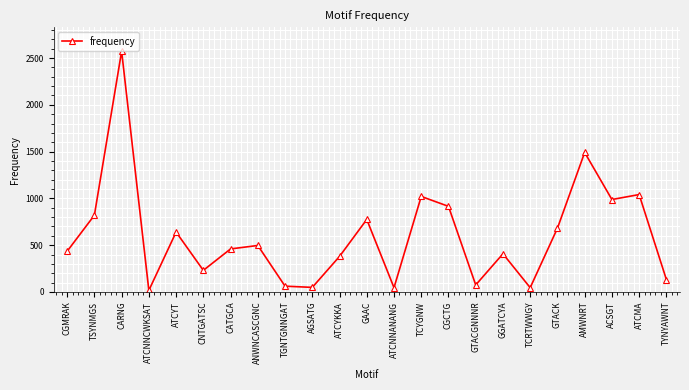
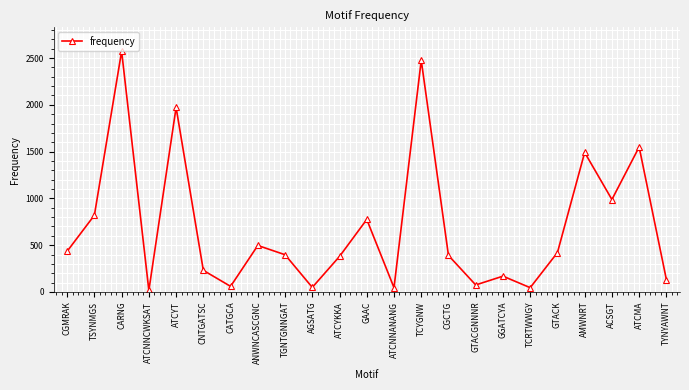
  {
    "CGMRAK": 400,
    "TSYNMGS": 800,
    "CARNG": 2600,
    "ATCNNCWKSAT": 0,
-   "ATCYT": 600,
+   "ATCYT": 2000,
    "CNTGATSC": 200,
-   "CATGCA": 500,
+   "CATGCA": 100,
    "ANWNCASCGNC": 500,
-   "TGNTGNNGAT": 100,
+   "TGNTGNNGAT": 400,
    "AGSATG": 0,
    "ATCYKKA": 400,
    "GAAC": 800,
    "ATCNNANANG": 0,
-   "TCYGNW": 1000,
-   "CGCTG": 900,
+   "TCYGNW": 2500,
+   "CGCTG": 400,
    "GTACGNNNR": 100,
-   "GGATCYA": 400,
+   "GGATCYA": 200,
    "TCRTWWGY": 0,
-   "GTACK": 700,
+   "GTACK": 400,
    "AMWNRT": 1500,
    "ACSGT": 1000,
-   "ATCMA": 1000,
+   "ATCMA": 1500,
    "TYNYAWNT": 100
  }
